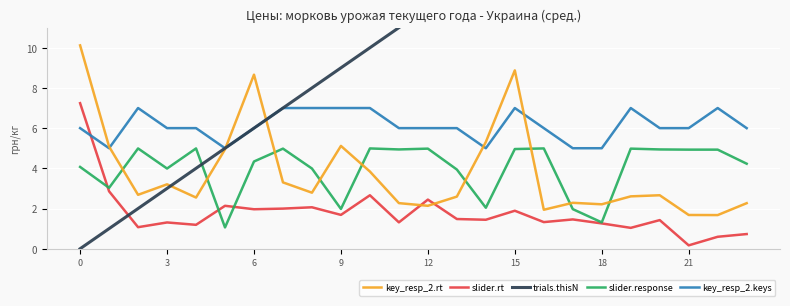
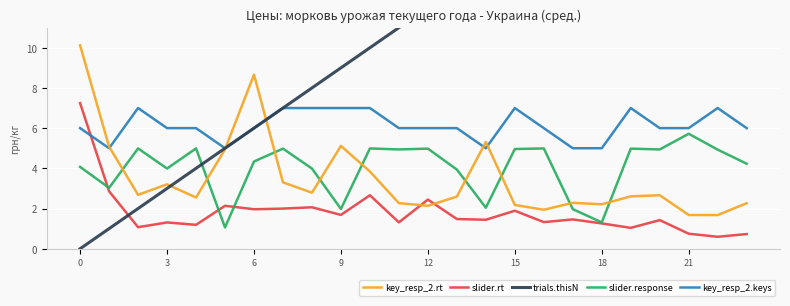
  {
    "key_resp_2.rt": {
      "0": 10.1,
      "3": 3.2,
      "6": 8.7,
      "9": 5.1,
      "12": 2.1,
-     "15": 8.9,
+     "15": 2.2,
      "18": 2.2,
      "21": 1.7
    },
    "slider.rt": {
      "0": 7.2,
      "3": 1.3,
      "6": 2.0,
      "9": 1.7,
      "12": 2.4,
      "15": 1.9,
-     "21": 0.2
+     "21": 0.7
    },
    "trials.thisN": {
      "0": 0.0,
      "3": 3.0,
      "9": 9.0
    },
    "slider.response": {
      "0": 4.1,
      "3": 4.0,
      "6": 4.3,
      "9": 2.0,
      "12": 5.0,
      "15": 5.0,
-     "21": 4.9
+     "21": 5.7
    },
    "key_resp_2.keys": {
      "0": 6.0,
      "3": 6.0,
      "9": 7.0,
      "12": 6.0,
      "15": 7.0,
      "18": 5.0,
      "21": 6.0
    }
  }
